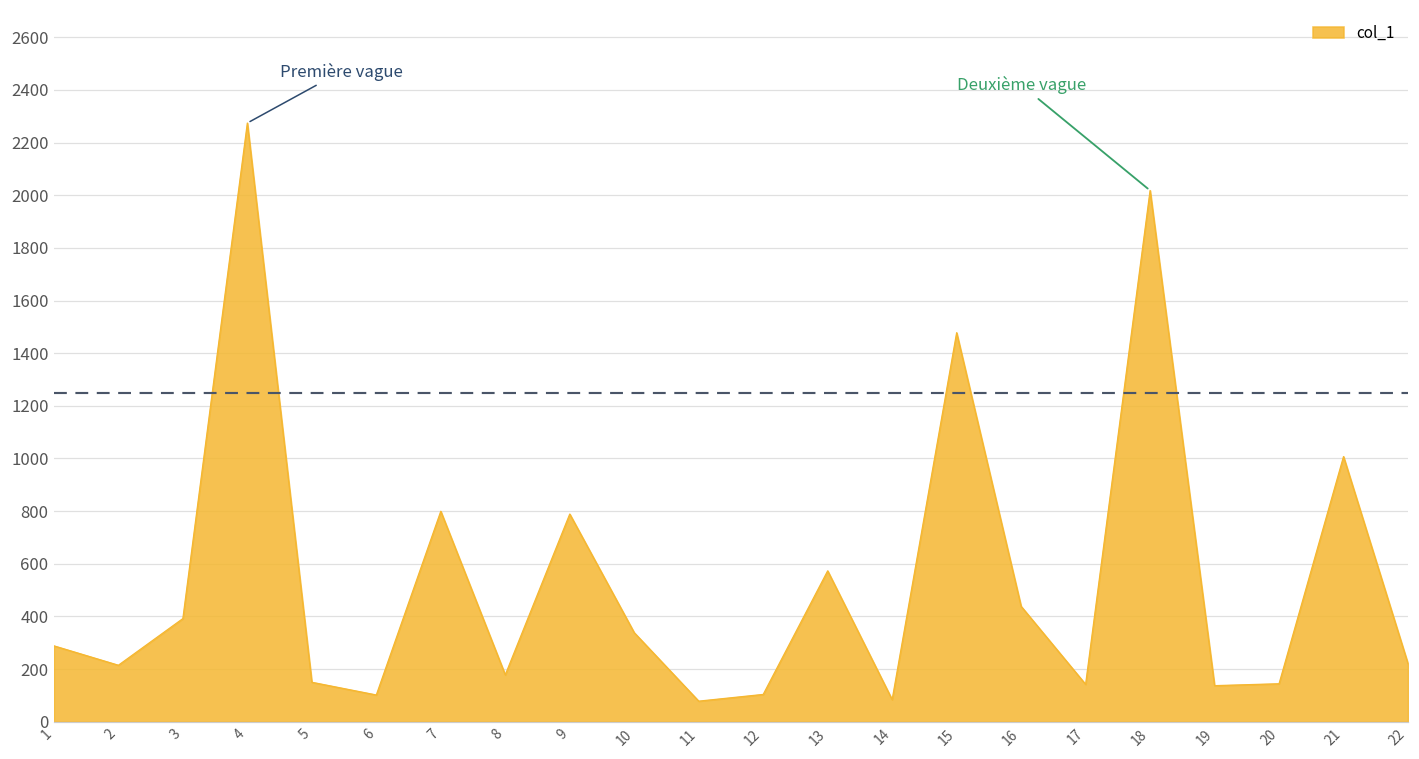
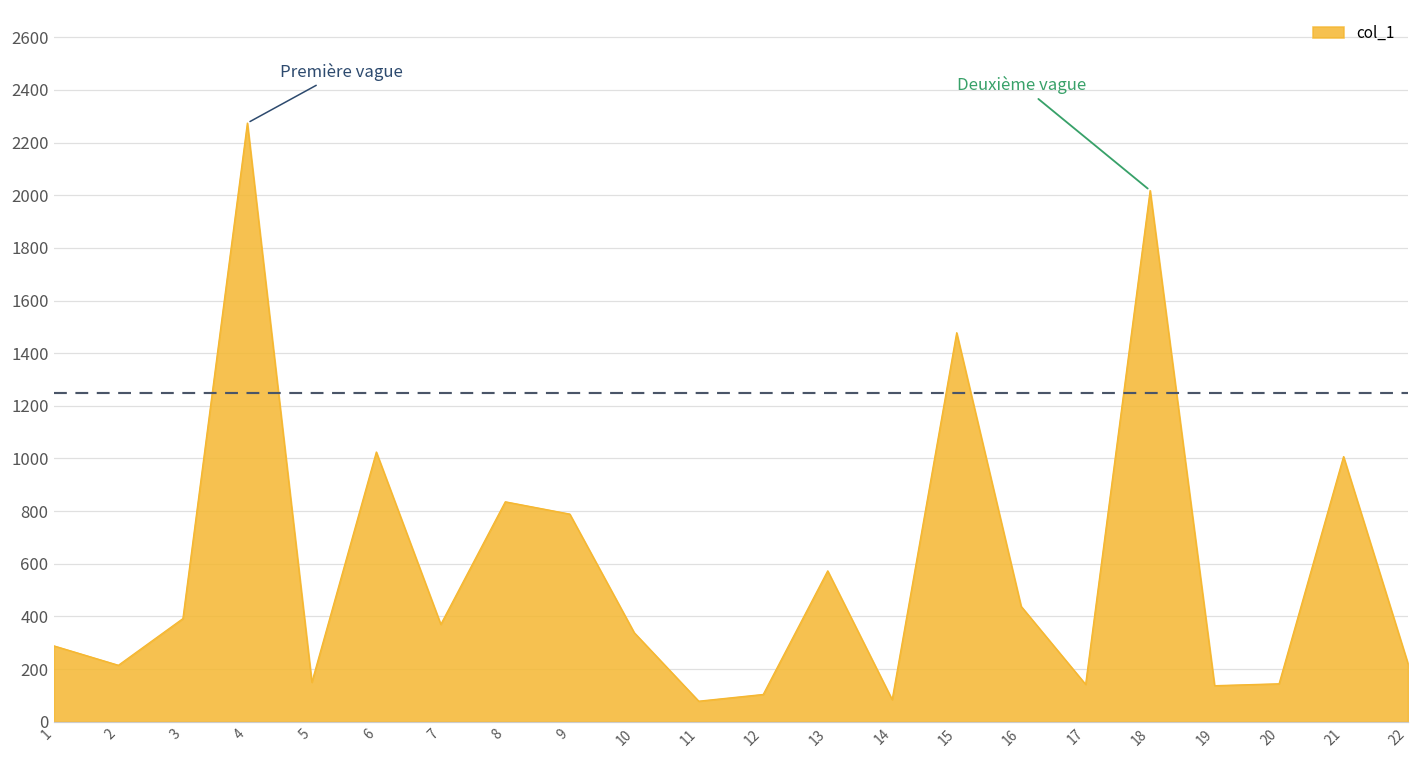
  {
    "1": 290,
    "2": 210,
    "3": 390,
    "4": 2270,
    "5": 150,
-   "6": 100,
-   "7": 800,
-   "8": 180,
+   "6": 1020,
+   "7": 370,
+   "8": 840,
    "9": 790,
    "10": 340,
    "11": 80,
    "12": 100,
    "13": 570,
    "14": 80,
    "15": 1480,
    "16": 440,
    "17": 140,
    "18": 2020,
    "19": 140,
    "20": 140,
    "21": 1010,
    "22": 220
  }
